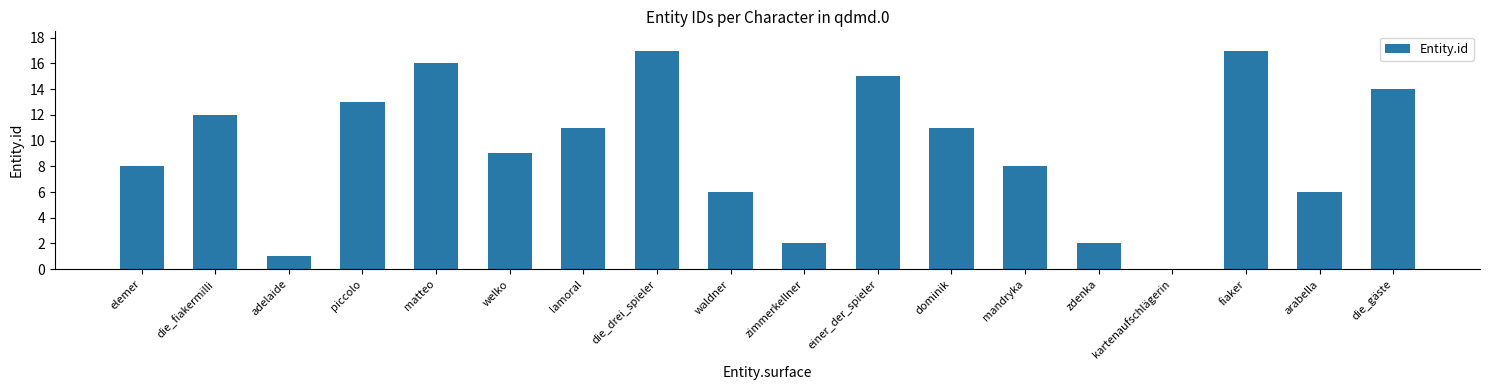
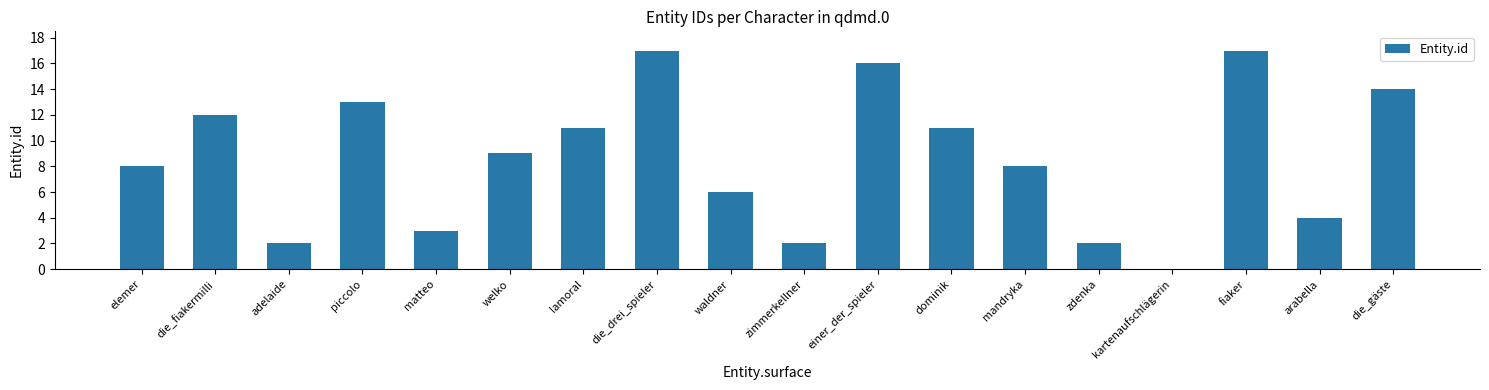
  {
    "elemer": 8,
    "die_fiakermilli": 12,
-   "adelaide": 1,
+   "adelaide": 2,
    "piccolo": 13,
-   "matteo": 16,
+   "matteo": 3,
    "welko": 9,
    "lamoral": 11,
    "die_drei_spieler": 17,
    "waldner": 6,
    "zimmerkellner": 2,
-   "einer_der_spieler": 15,
+   "einer_der_spieler": 16,
    "dominik": 11,
    "mandryka": 8,
    "zdenka": 2,
    "kartenaufschlägerin": 0,
    "fiaker": 17,
-   "arabella": 6,
+   "arabella": 4,
    "die_gäste": 14
  }
